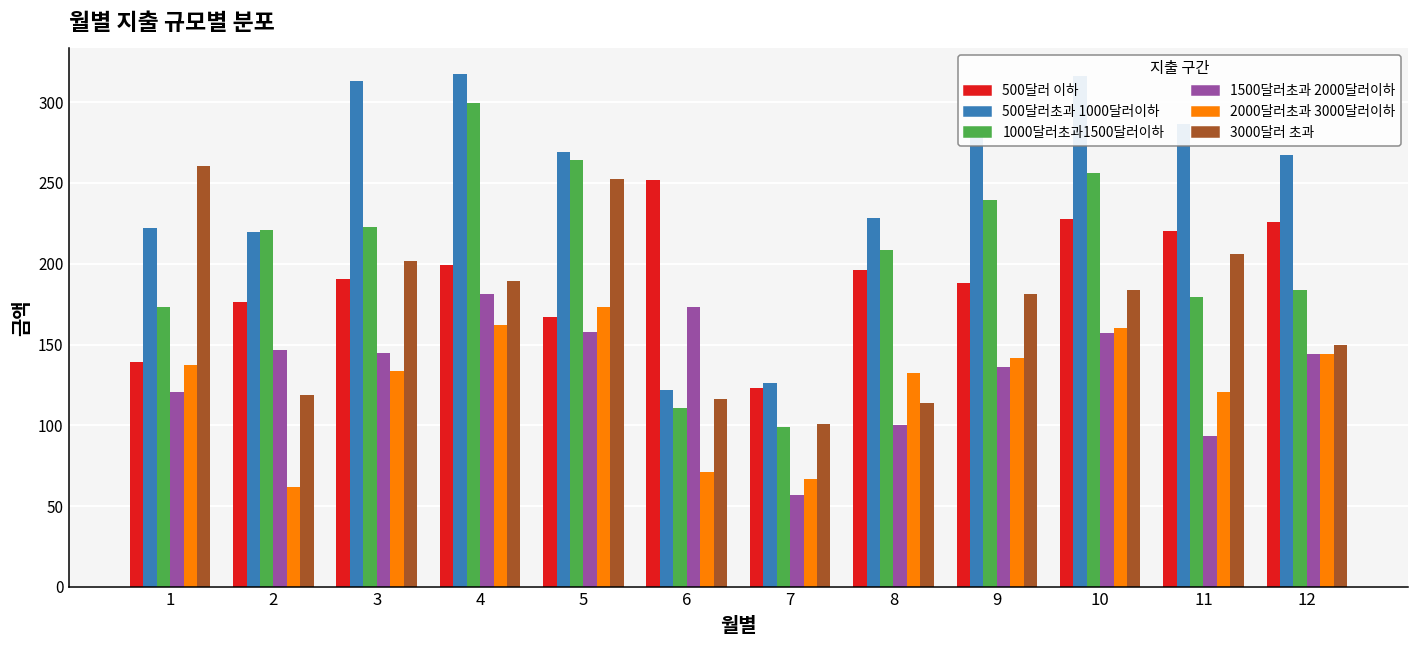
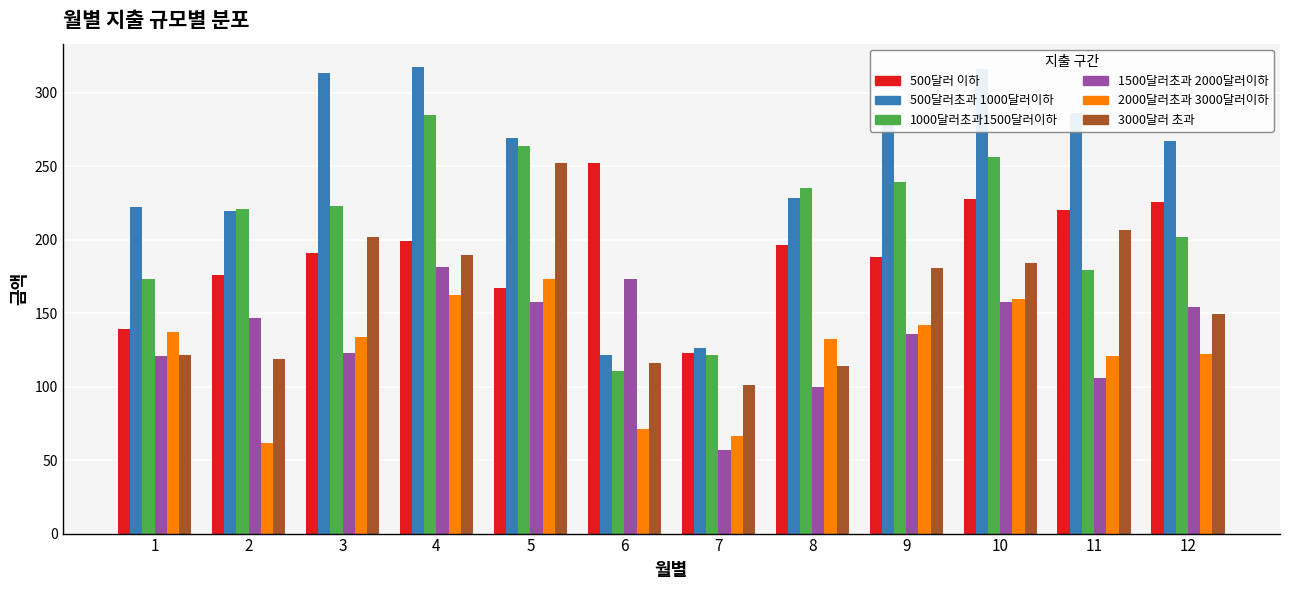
  {
    "500달러 이하": {
      "1": 139,
      "2": 176,
      "3": 191,
      "4": 199,
      "5": 167,
      "6": 252,
      "7": 123,
      "8": 196,
      "9": 188,
      "10": 228,
      "11": 220,
      "12": 226
    },
    "500달러초과 1000달러이하": {
      "1": 222,
      "2": 220,
      "3": 313,
      "4": 318,
      "5": 269,
      "6": 122,
      "7": 126,
      "8": 228,
      "12": 267
    },
    "1000달러초과1500달러이하": {
      "1": 173,
      "2": 221,
      "3": 223,
-     "4": 300,
+     "4": 285,
      "5": 264,
      "6": 111,
-     "7": 99,
-     "8": 208,
+     "7": 122,
+     "8": 235,
      "9": 240,
      "10": 256,
      "11": 179,
-     "12": 184
+     "12": 202
    },
    "1500달러초과 2000달러이하": {
      "1": 121,
      "2": 146,
-     "3": 145,
+     "3": 123,
      "4": 181,
      "5": 158,
      "6": 173,
      "7": 57,
      "8": 100,
      "9": 136,
      "10": 157,
-     "11": 93,
-     "12": 144
+     "11": 106,
+     "12": 154
    },
    "2000달러초과 3000달러이하": {
      "1": 137,
      "2": 62,
      "3": 134,
      "4": 162,
      "5": 173,
      "6": 71,
      "7": 67,
      "8": 132,
      "9": 142,
      "10": 160,
      "11": 121,
-     "12": 144
+     "12": 122
    },
    "3000달러 초과": {
-     "1": 261,
+     "1": 122,
      "2": 119,
      "3": 202,
      "4": 189,
      "5": 252,
      "6": 116,
      "7": 101,
      "8": 114,
      "9": 181,
      "10": 184,
      "11": 206,
      "12": 150
    }
  }
